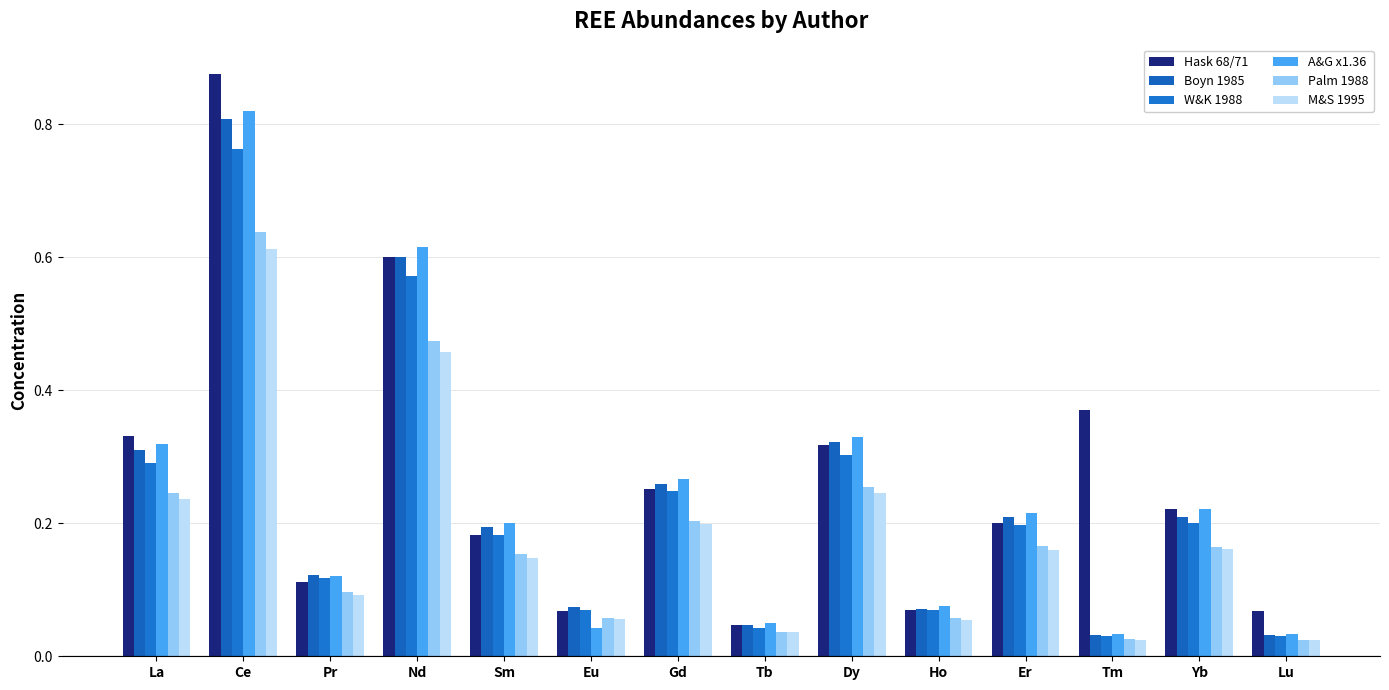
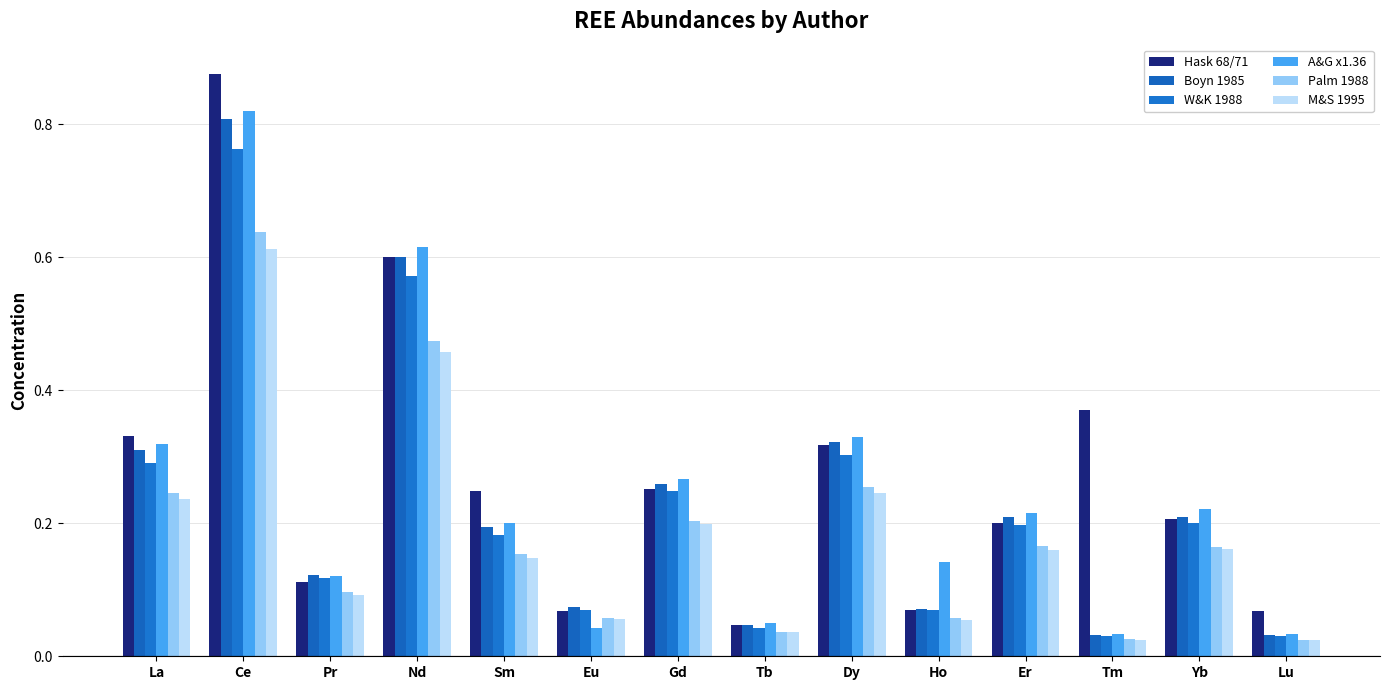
  {
    "Hask 68/71": {
      "La": 0.33,
      "Ce": 0.88,
      "Pr": 0.11,
      "Nd": 0.60,
-     "Sm": 0.18,
+     "Sm": 0.25,
      "Eu": 0.07,
      "Gd": 0.25,
      "Tb": 0.05,
      "Dy": 0.32,
      "Ho": 0.07,
      "Er": 0.20,
      "Tm": 0.37,
-     "Yb": 0.22,
+     "Yb": 0.21,
      "Lu": 0.07
    },
    "A&G x1.36": {
      "La": 0.32,
      "Ce": 0.82,
      "Pr": 0.12,
      "Nd": 0.62,
      "Sm": 0.20,
      "Eu": 0.04,
      "Gd": 0.27,
      "Tb": 0.05,
      "Dy": 0.33,
-     "Ho": 0.08,
+     "Ho": 0.14,
      "Er": 0.22,
      "Tm": 0.03,
      "Yb": 0.22,
      "Lu": 0.03
    }
  }
